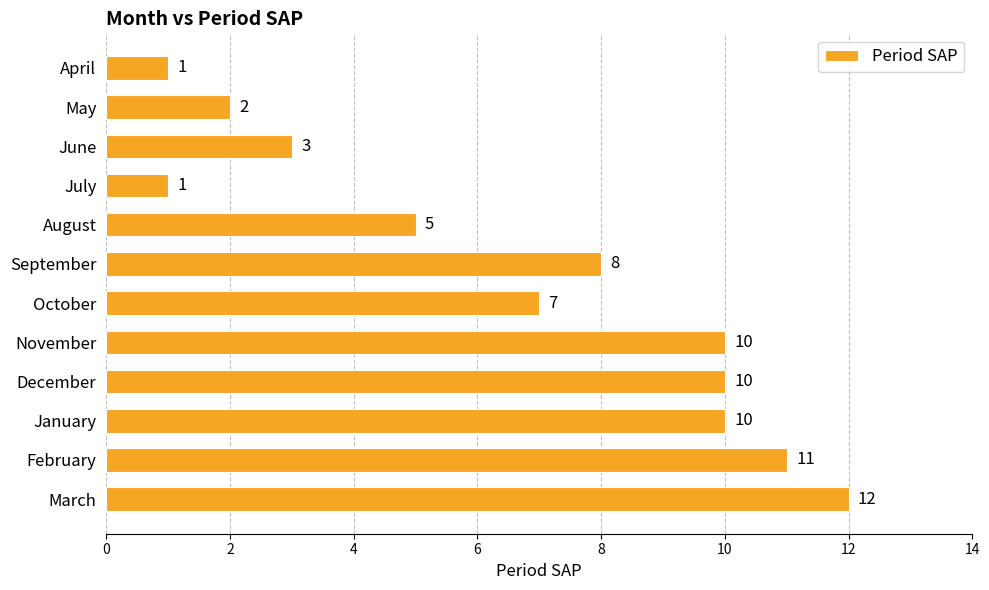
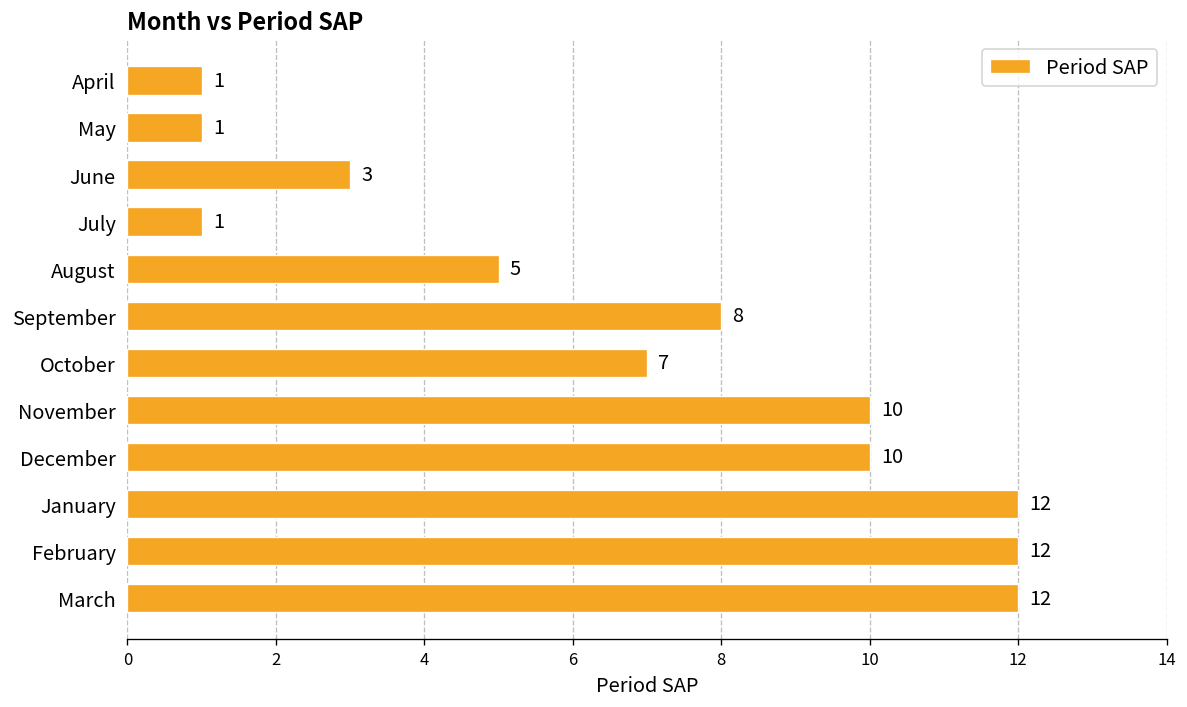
  {
    "April": 1,
-   "May": 2,
+   "May": 1,
    "June": 3,
    "July": 1,
    "August": 5,
    "September": 8,
    "October": 7,
    "November": 10,
    "December": 10,
-   "January": 10,
-   "February": 11,
+   "January": 12,
+   "February": 12,
    "March": 12
  }
